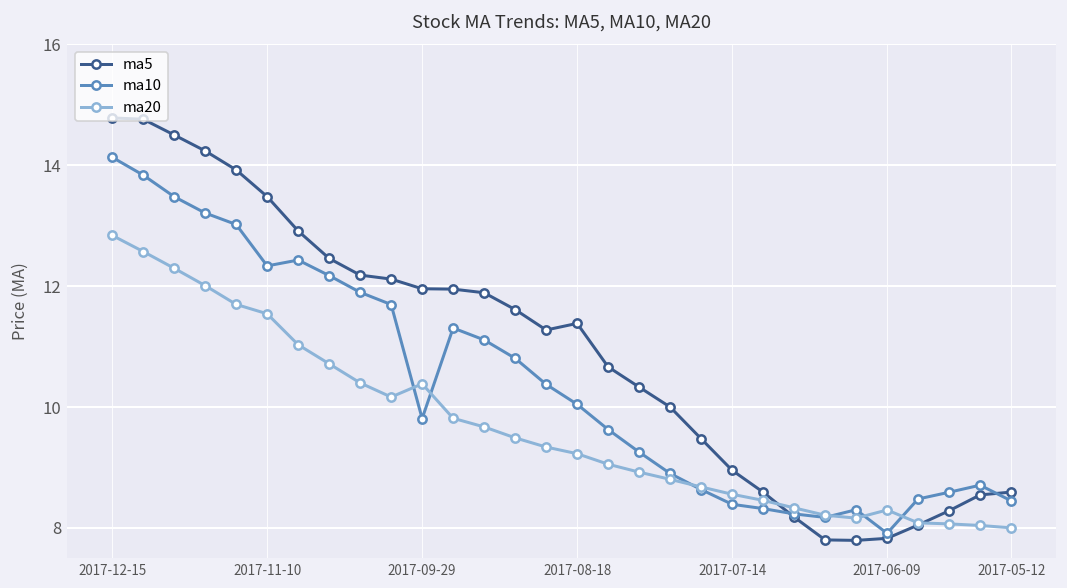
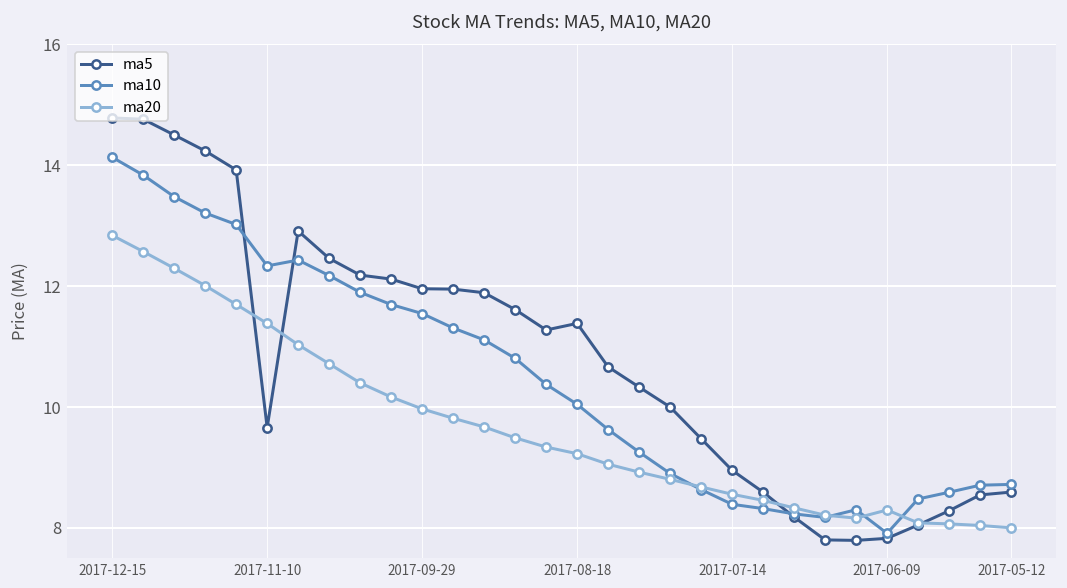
  {
    "ma5": {
-     "2017-11-10": 13.5,
+     "2017-11-10": 9.7,
      "2017-09-29": 12.0,
      "2017-08-18": 11.4,
      "2017-07-14": 9.0,
      "2017-06-09": 7.8,
      "2017-05-12": 8.6
    },
    "ma10": {
      "2017-12-15": 14.1,
      "2017-11-10": 12.3,
-     "2017-09-29": 9.8,
+     "2017-09-29": 11.5,
      "2017-08-18": 10.0,
      "2017-07-14": 8.4,
      "2017-06-09": 7.9,
-     "2017-05-12": 8.5
+     "2017-05-12": 8.7
    },
    "ma20": {
      "2017-12-15": 12.8,
-     "2017-11-10": 11.5,
-     "2017-09-29": 10.4,
+     "2017-11-10": 11.4,
+     "2017-09-29": 10.0,
      "2017-08-18": 9.2,
      "2017-07-14": 8.6,
      "2017-06-09": 8.3,
      "2017-05-12": 8.0
    }
  }
